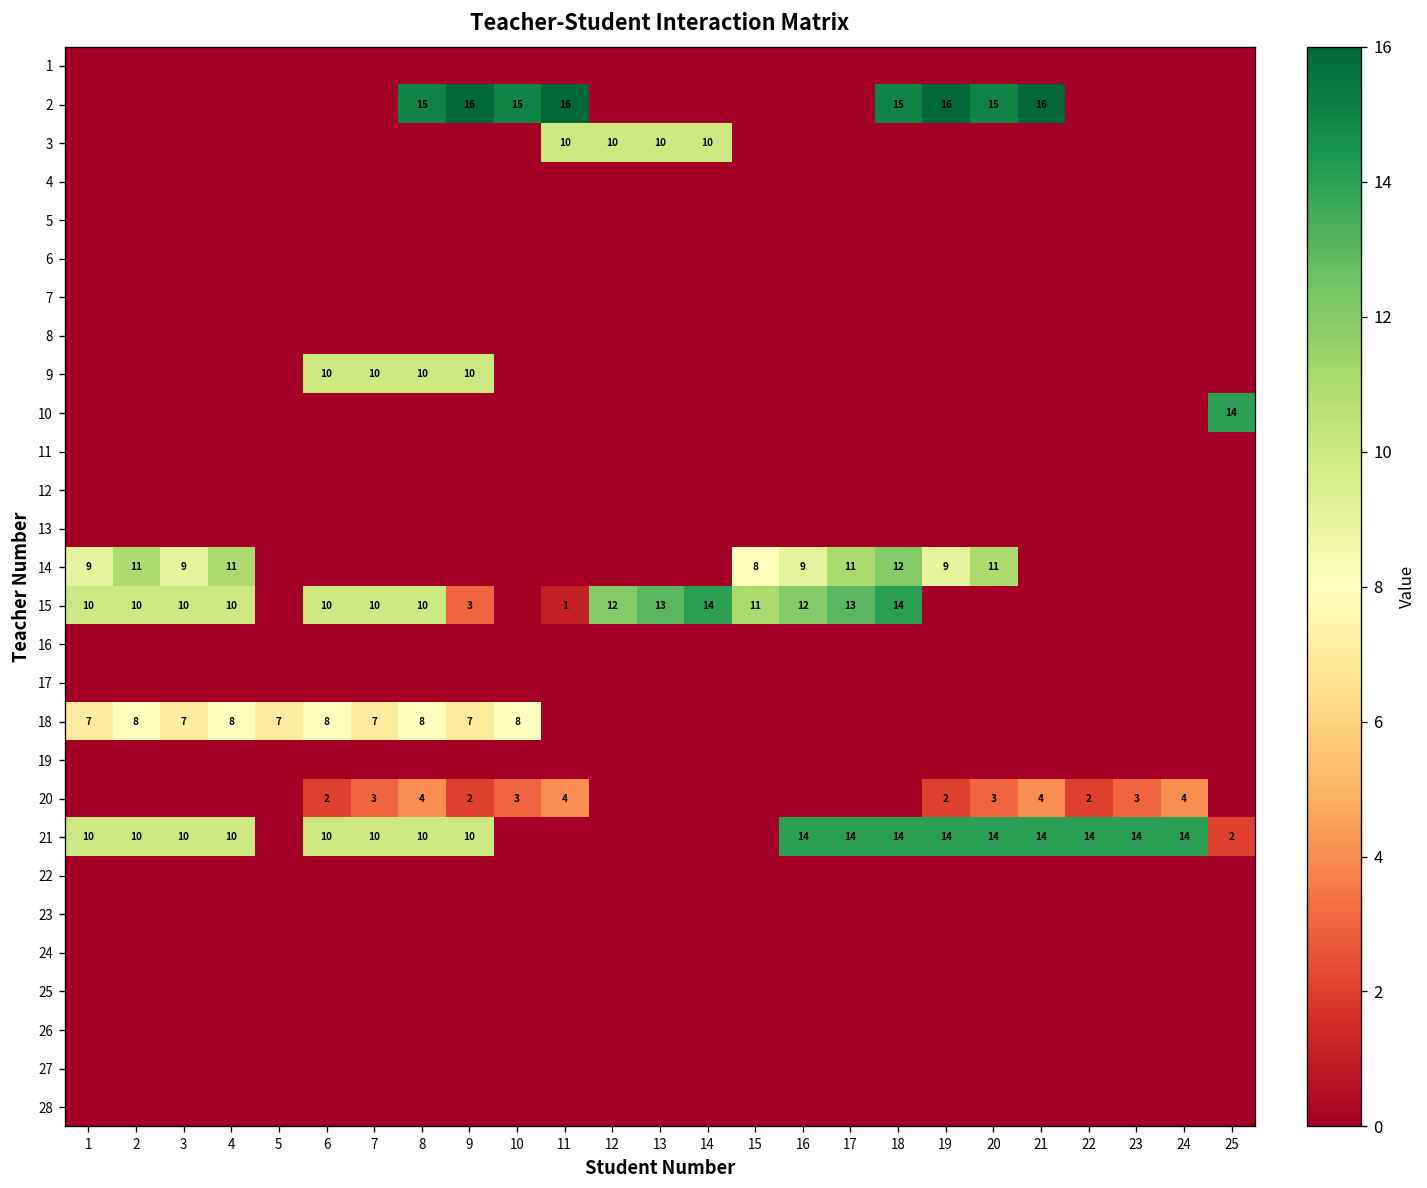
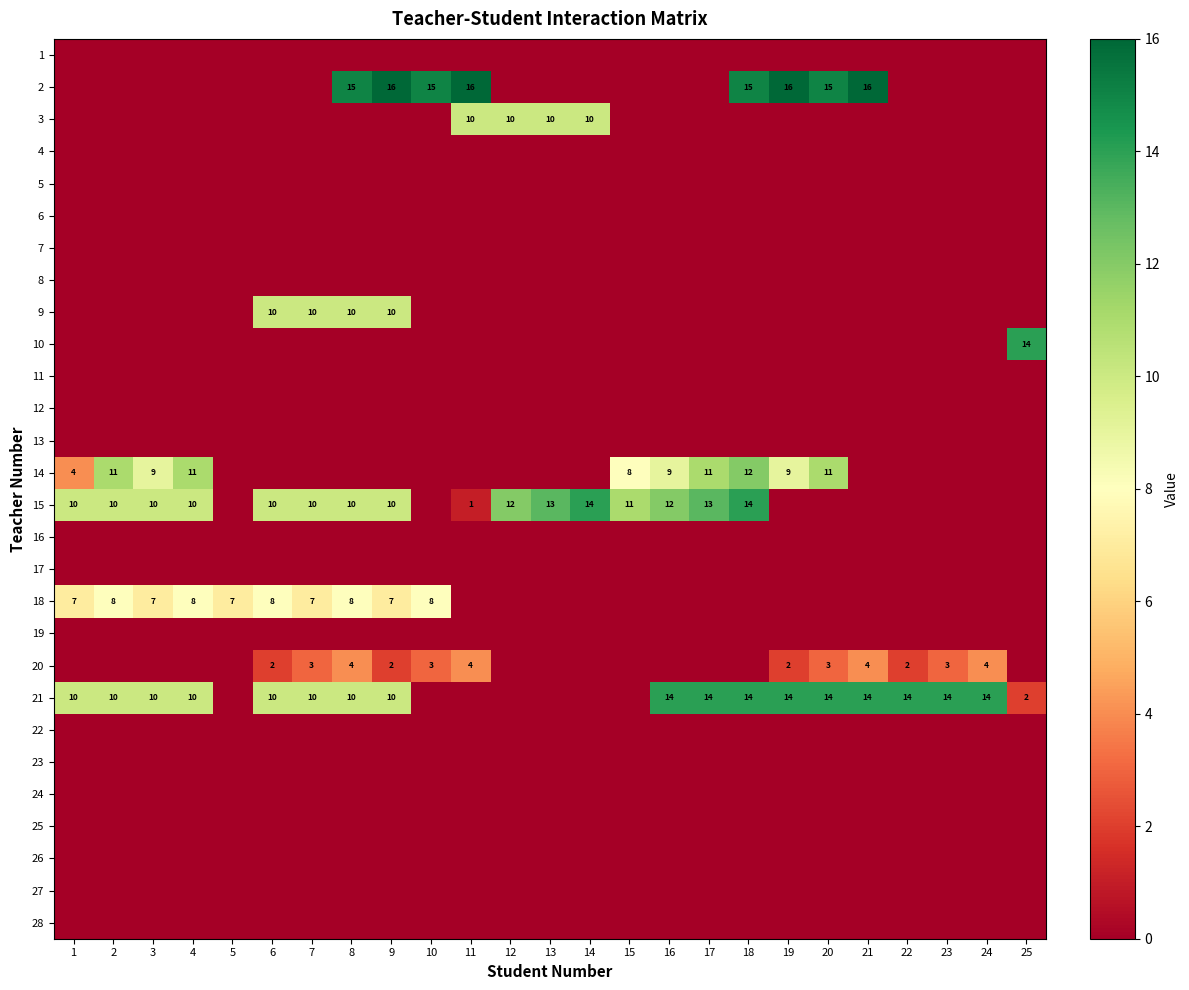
  {
    "2": {
      "8": 15,
      "9": 16,
      "10": 15,
      "11": 16,
      "18": 15,
      "19": 16,
      "20": 15,
      "21": 16
    },
    "3": {
      "11": 10,
      "12": 10,
      "13": 10,
      "14": 10
    },
    "9": {
      "6": 10,
      "7": 10,
      "8": 10,
      "9": 10
    },
    "10": {
      "25": 14
    },
    "14": {
-     "1": 9,
+     "1": 4,
      "2": 11,
      "3": 9,
      "4": 11,
      "15": 8,
      "16": 9,
      "17": 11,
      "18": 12,
      "19": 9,
      "20": 11
    },
    "15": {
      "1": 10,
      "2": 10,
      "3": 10,
      "4": 10,
      "6": 10,
      "7": 10,
      "8": 10,
-     "9": 3,
+     "9": 10,
      "11": 1,
      "12": 12,
      "13": 13,
      "14": 14,
      "15": 11,
      "16": 12,
      "17": 13,
      "18": 14
    },
    "18": {
      "1": 7,
      "2": 8,
      "3": 7,
      "4": 8,
      "5": 7,
      "6": 8,
      "7": 7,
      "8": 8,
      "9": 7,
      "10": 8
    },
    "20": {
      "6": 2,
      "7": 3,
      "8": 4,
      "9": 2,
      "10": 3,
      "11": 4,
      "19": 2,
      "20": 3,
      "21": 4,
      "22": 2,
      "23": 3,
      "24": 4
    },
    "21": {
      "1": 10,
      "2": 10,
      "3": 10,
      "4": 10,
      "6": 10,
      "7": 10,
      "8": 10,
      "9": 10,
      "16": 14,
      "17": 14,
      "18": 14,
      "19": 14,
      "20": 14,
      "21": 14,
      "22": 14,
      "23": 14,
      "24": 14,
      "25": 2
    }
  }
